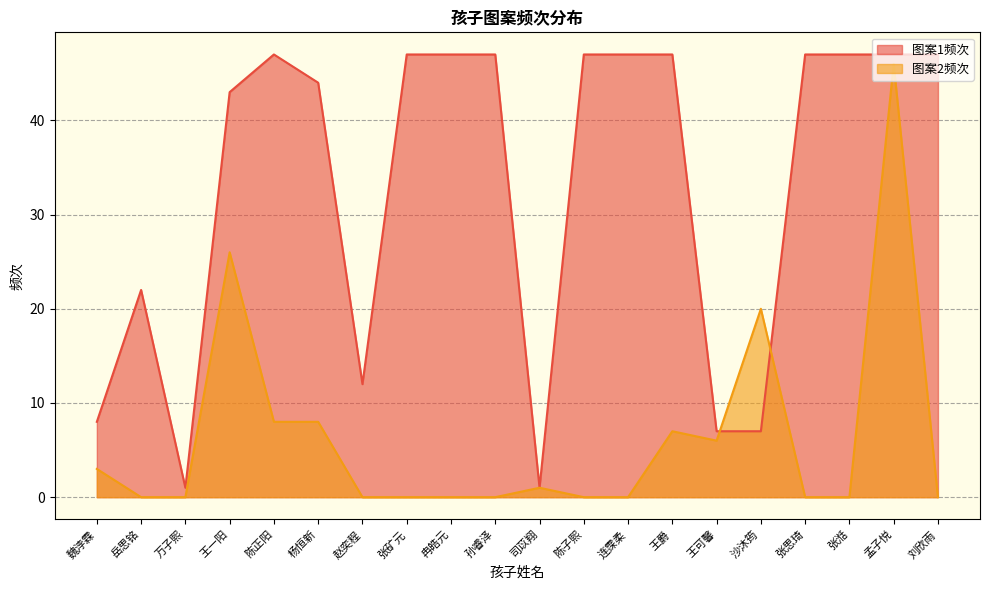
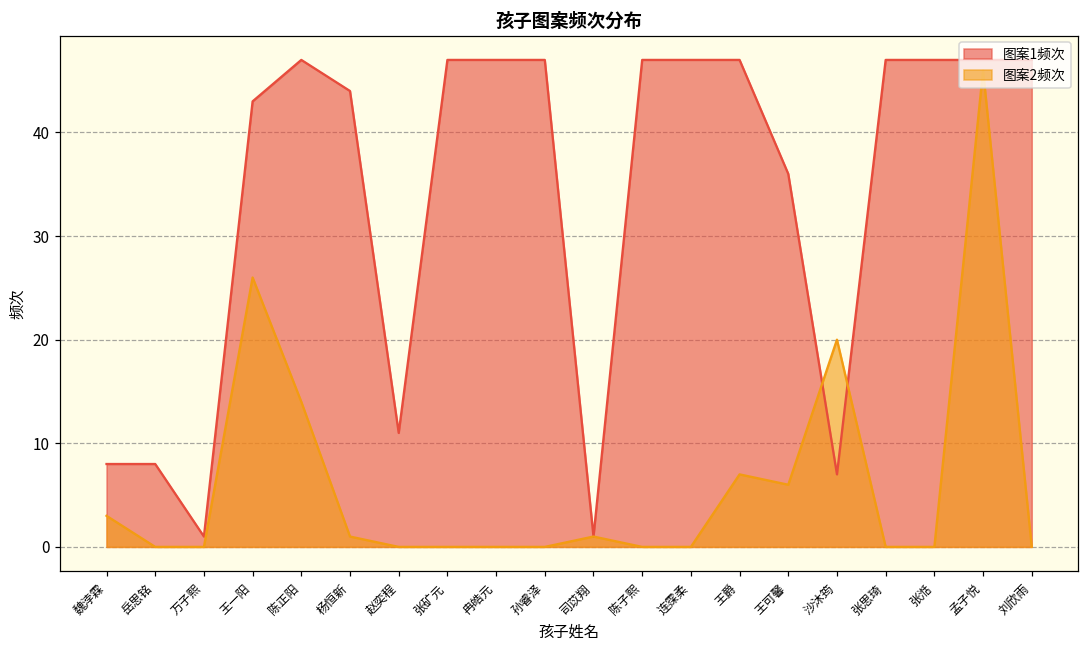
  {
    "图案1频次": {
      "魏浡霖": 8,
-     "岳思铭": 22,
+     "岳思铭": 8,
      "万子熙": 1,
      "王一阳": 43,
      "陈正阳": 47,
      "杨恒新": 44,
-     "赵奕程": 12,
+     "赵奕程": 11,
      "张矿元": 47,
      "冉皓元": 47,
      "孙睿泽": 47,
      "陈子熙": 47,
      "连霂柔": 47,
      "王爵": 47,
-     "王可馨": 7,
+     "王可馨": 36,
      "沙沐筠": 7,
      "张思琦": 47,
      "张湉": 47
    },
    "图案2频次": {
      "魏浡霖": 3,
      "岳思铭": 0,
      "万子熙": 0,
      "王一阳": 26,
-     "陈正阳": 8,
-     "杨恒新": 8,
+     "陈正阳": 14,
+     "杨恒新": 1,
      "赵奕程": 0,
      "张矿元": 0,
      "冉皓元": 0,
      "孙睿泽": 0,
      "陈子熙": 0,
      "连霂柔": 0,
      "王爵": 7,
      "王可馨": 6,
      "沙沐筠": 20,
      "张思琦": 0,
      "张湉": 0,
      "刘欣雨": 0
    }
  }
